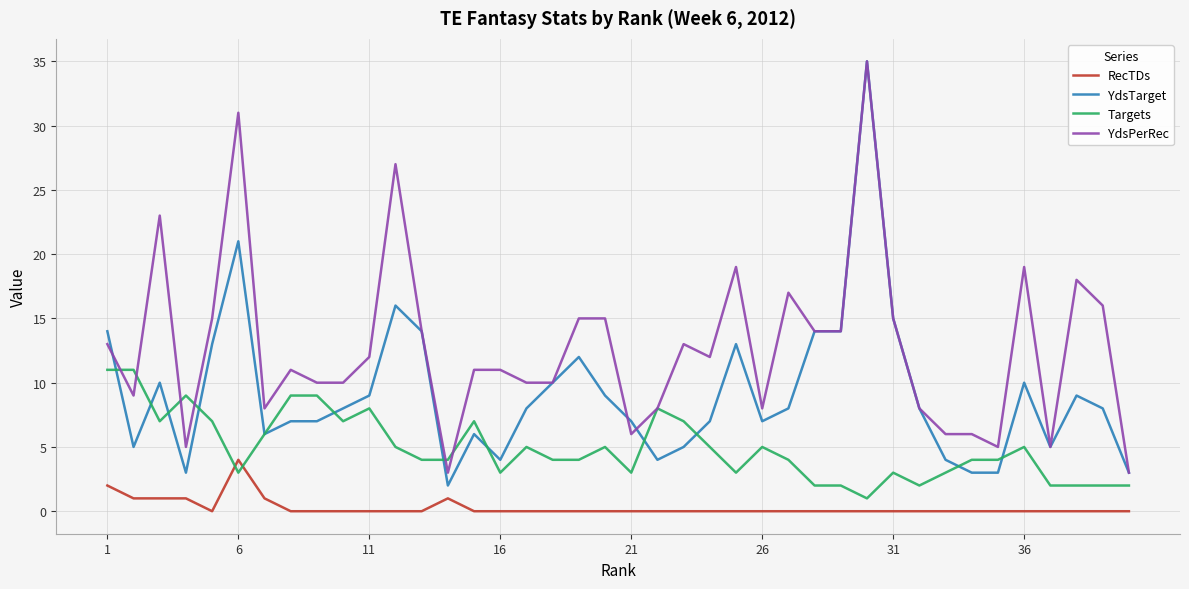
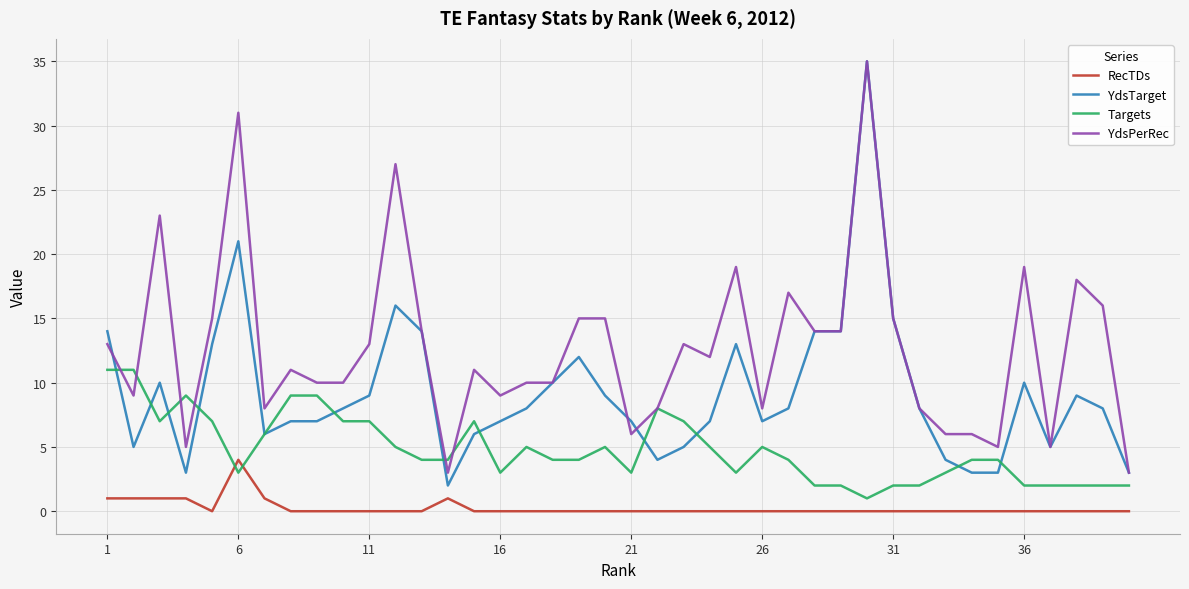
  {
    "RecTDs": {
-     "1": 2,
+     "1": 1,
      "6": 4,
      "11": 0,
      "16": 0,
      "21": 0,
      "26": 0,
      "31": 0,
      "36": 0
    },
    "YdsTarget": {
      "1": 14,
      "6": 21,
      "11": 9,
-     "16": 4,
+     "16": 7,
      "21": 7,
      "26": 7,
      "36": 10
    },
    "Targets": {
      "1": 11,
      "6": 3,
-     "11": 8,
+     "11": 7,
      "16": 3,
      "21": 3,
      "26": 5,
-     "31": 3,
-     "36": 5
+     "31": 2,
+     "36": 2
    },
    "YdsPerRec": {
      "1": 13,
      "6": 31,
-     "11": 12,
-     "16": 11,
+     "11": 13,
+     "16": 9,
      "21": 6,
      "26": 8,
      "36": 19
    }
  }
